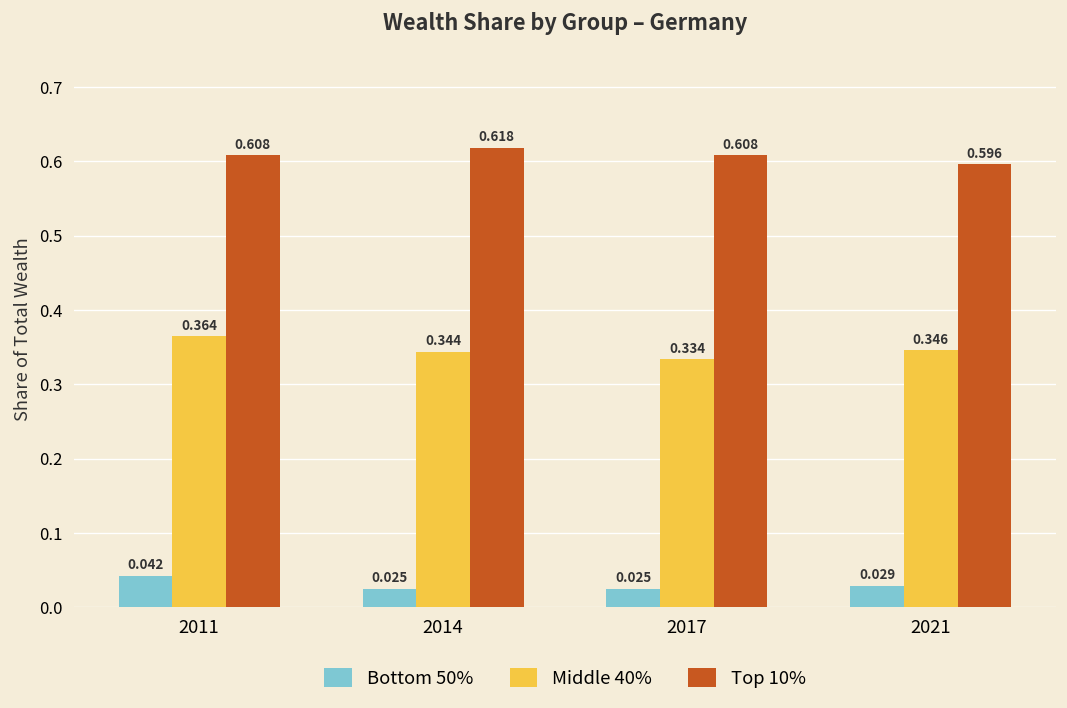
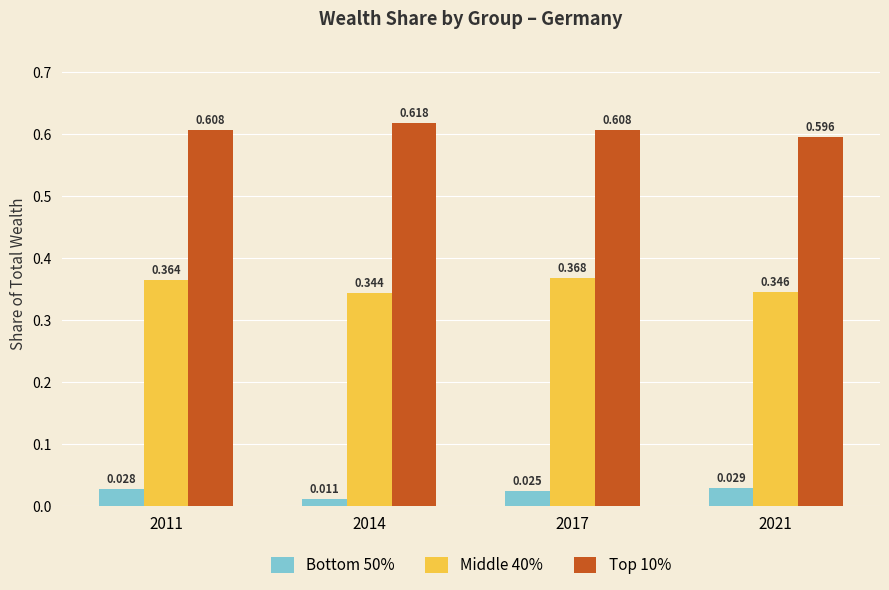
  {
    "Bottom 50%": {
-     "2011": 0.042,
-     "2014": 0.025,
+     "2011": 0.028,
+     "2014": 0.011,
      "2017": 0.025,
      "2021": 0.029
    },
    "Middle 40%": {
      "2011": 0.364,
      "2014": 0.344,
-     "2017": 0.334,
+     "2017": 0.368,
      "2021": 0.346
    },
    "Top 10%": {
      "2011": 0.608,
      "2014": 0.618,
      "2017": 0.608,
      "2021": 0.596
    }
  }
